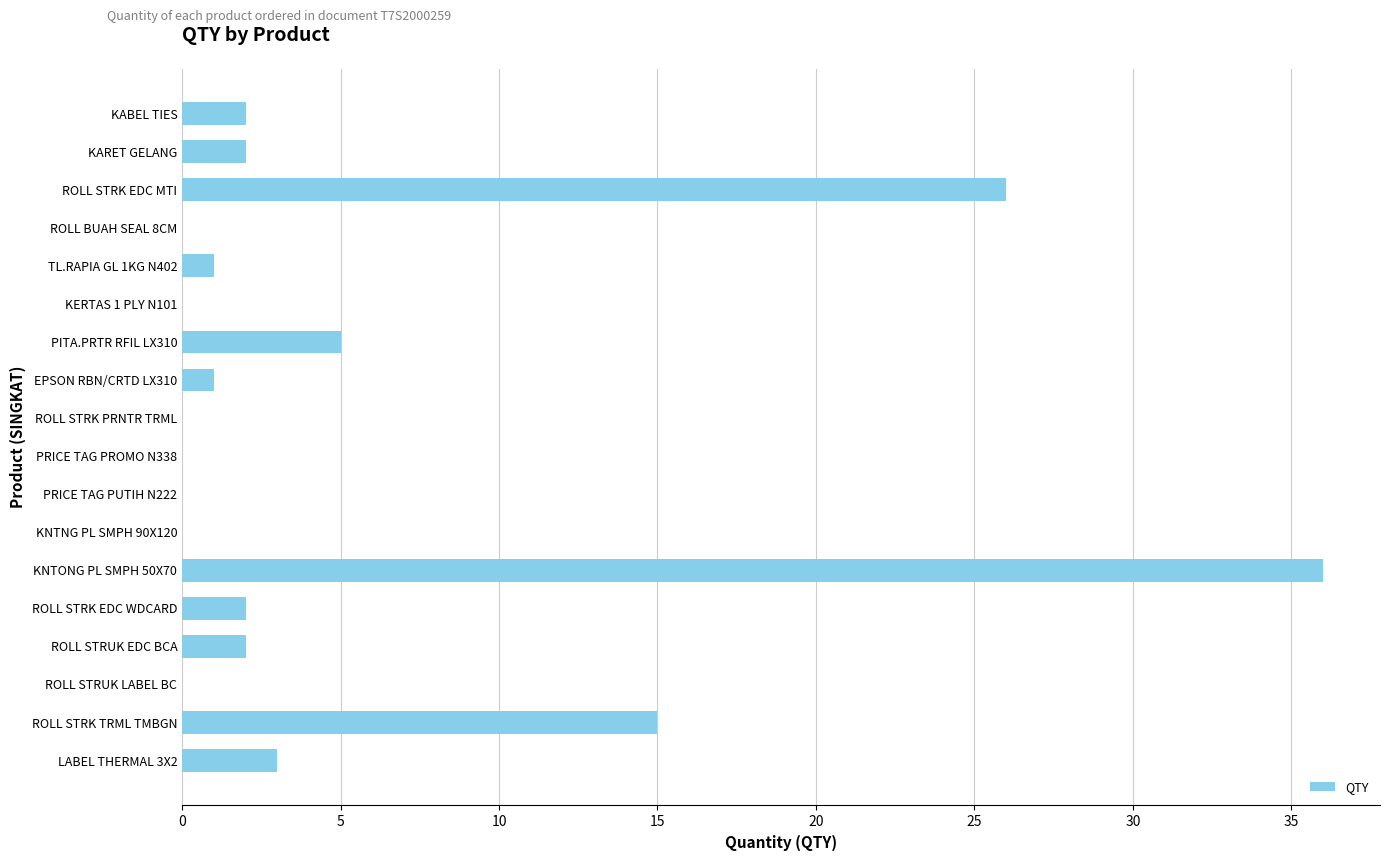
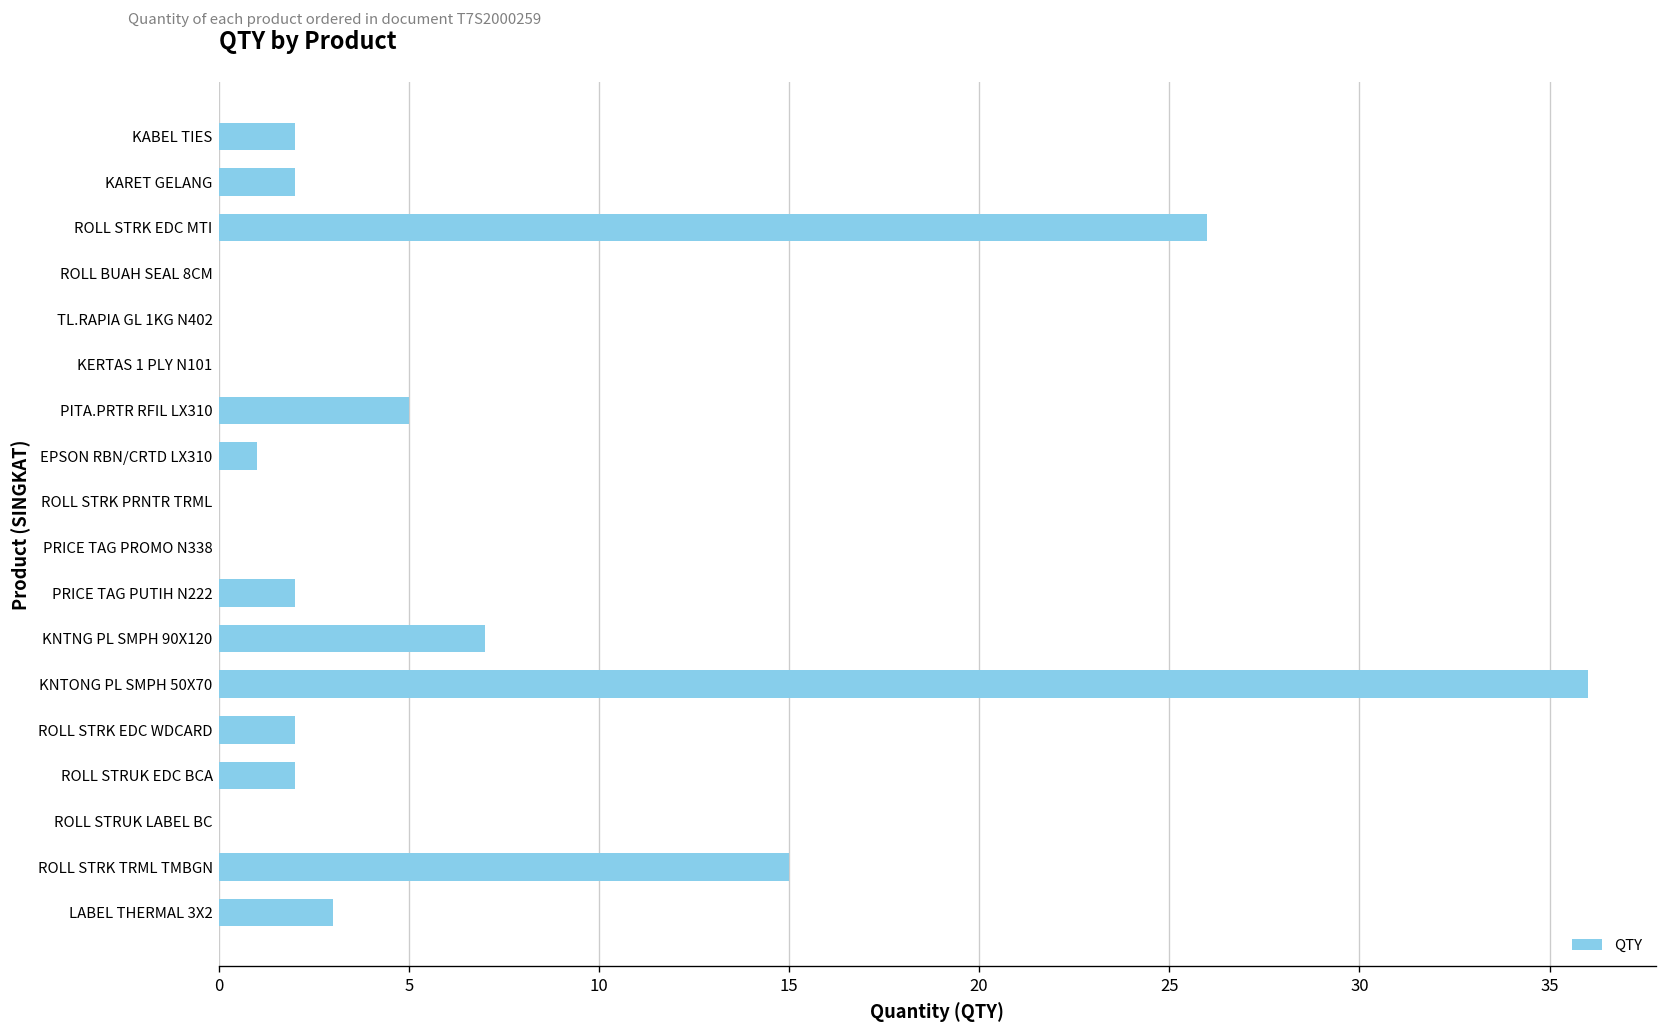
  {
    "KABEL TIES": 2,
    "KARET GELANG": 2,
    "ROLL STRK EDC MTI": 26,
    "ROLL BUAH SEAL 8CM": 0,
-   "TL.RAPIA GL 1KG N402": 1,
+   "TL.RAPIA GL 1KG N402": 0,
    "KERTAS 1 PLY N101": 0,
    "PITA.PRTR RFIL LX310": 5,
    "EPSON RBN/CRTD LX310": 1,
    "ROLL STRK PRNTR TRML": 0,
    "PRICE TAG PROMO N338": 0,
-   "PRICE TAG PUTIH N222": 0,
-   "KNTNG PL SMPH 90X120": 0,
+   "PRICE TAG PUTIH N222": 2,
+   "KNTNG PL SMPH 90X120": 7,
    "KNTONG PL SMPH 50X70": 36,
    "ROLL STRK EDC WDCARD": 2,
    "ROLL STRUK EDC BCA": 2,
    "ROLL STRUK LABEL BC": 0,
    "ROLL STRK TRML TMBGN": 15,
    "LABEL THERMAL 3X2": 3
  }
